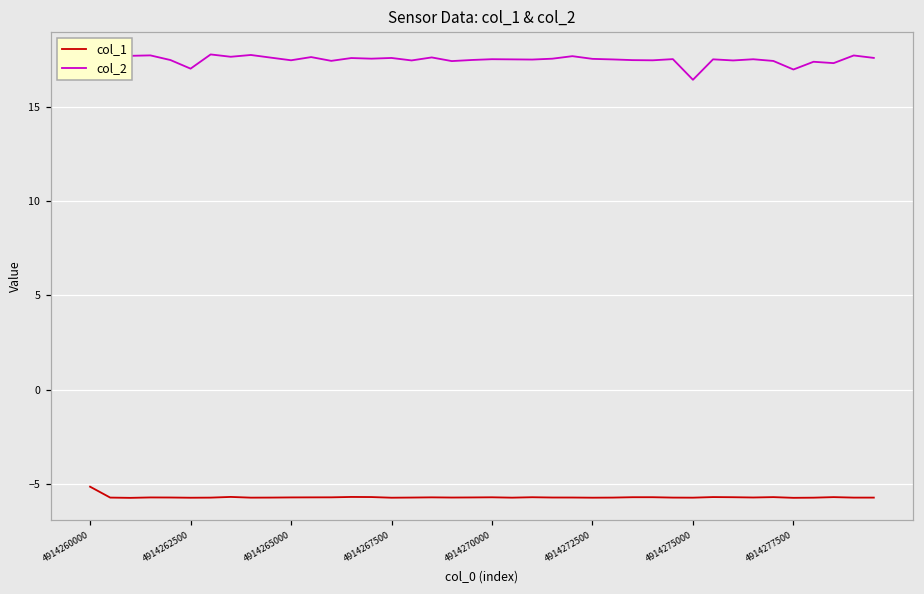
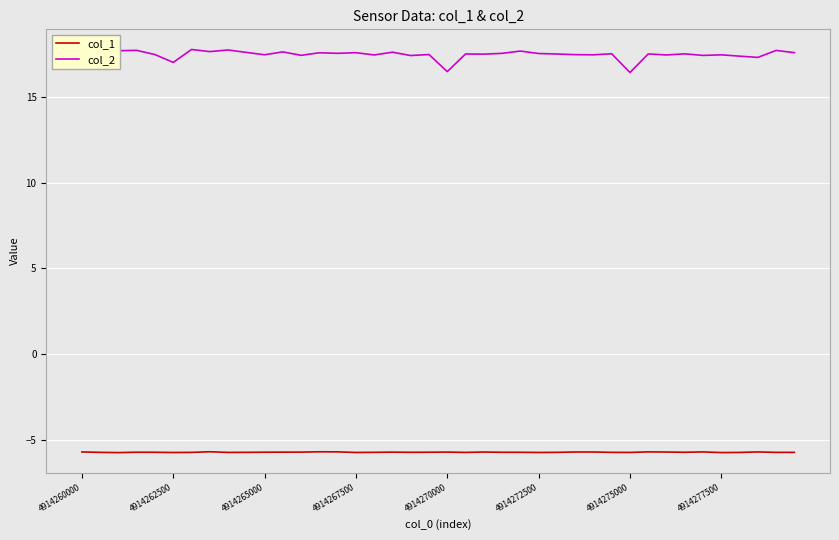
  {
    "col_1": {
-     "4914260000": -5.2,
+     "4914260000": -5.7,
      "4914262500": -5.7,
      "4914265000": -5.7,
      "4914267500": -5.7,
      "4914270000": -5.7,
      "4914272500": -5.7,
      "4914275000": -5.7,
      "4914277500": -5.7
    },
    "col_2": {
      "4914262500": 17.0,
      "4914265000": 17.5,
      "4914267500": 17.6,
-     "4914270000": 17.5,
+     "4914270000": 16.5,
      "4914272500": 17.5,
      "4914275000": 16.4,
-     "4914277500": 17.0
+     "4914277500": 17.5
    }
  }
